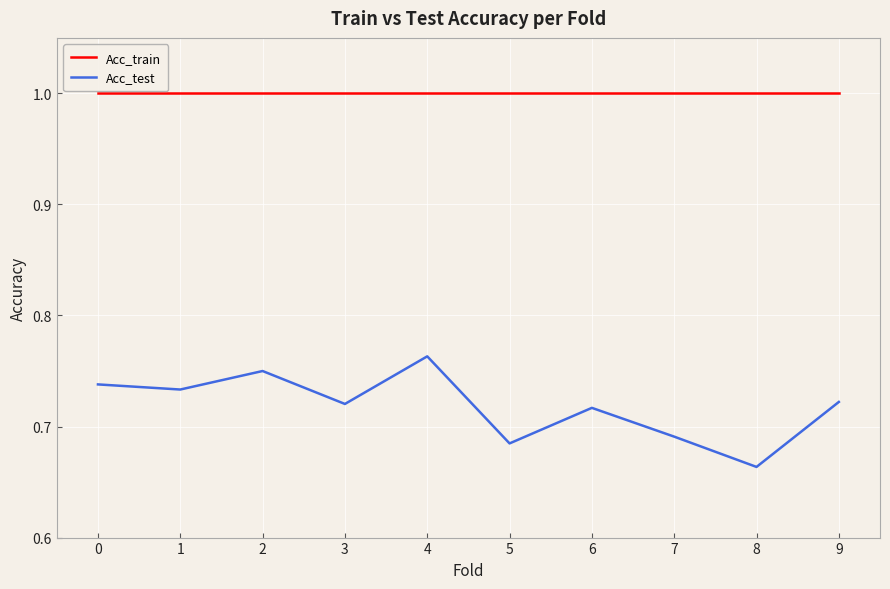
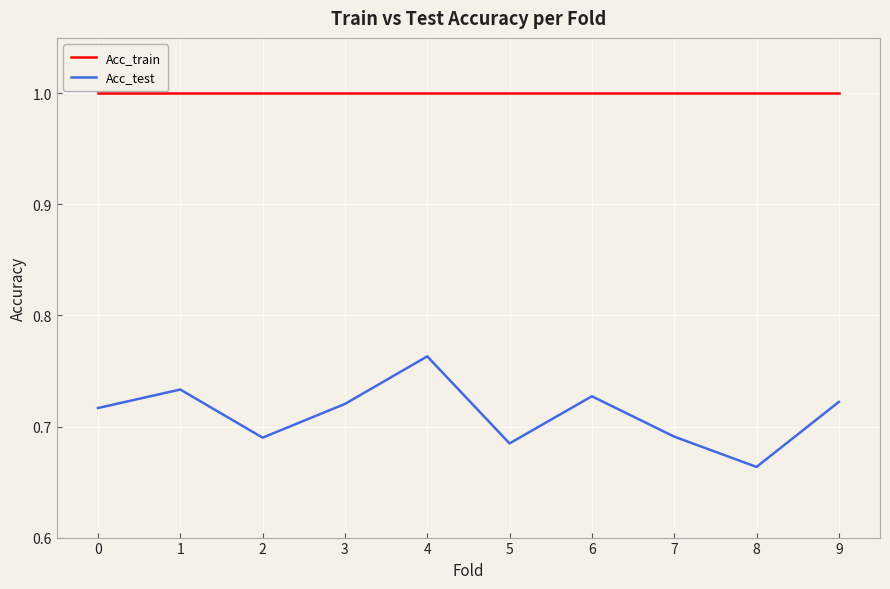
  {
    "Acc_train": {
      "0": 1.000,
      "1": 1.000,
      "2": 1.000,
      "3": 1.000,
      "4": 1.000,
      "5": 1.000,
      "6": 1.000,
      "7": 1.000,
      "8": 1.000,
      "9": 1.000
    },
    "Acc_test": {
-     "0": 0.738,
+     "0": 0.717,
      "1": 0.733,
-     "2": 0.75,
+     "2": 0.69,
      "3": 0.720,
      "4": 0.763,
      "5": 0.685,
-     "6": 0.717,
+     "6": 0.727,
      "7": 0.691,
      "8": 0.664,
      "9": 0.722
    }
  }
